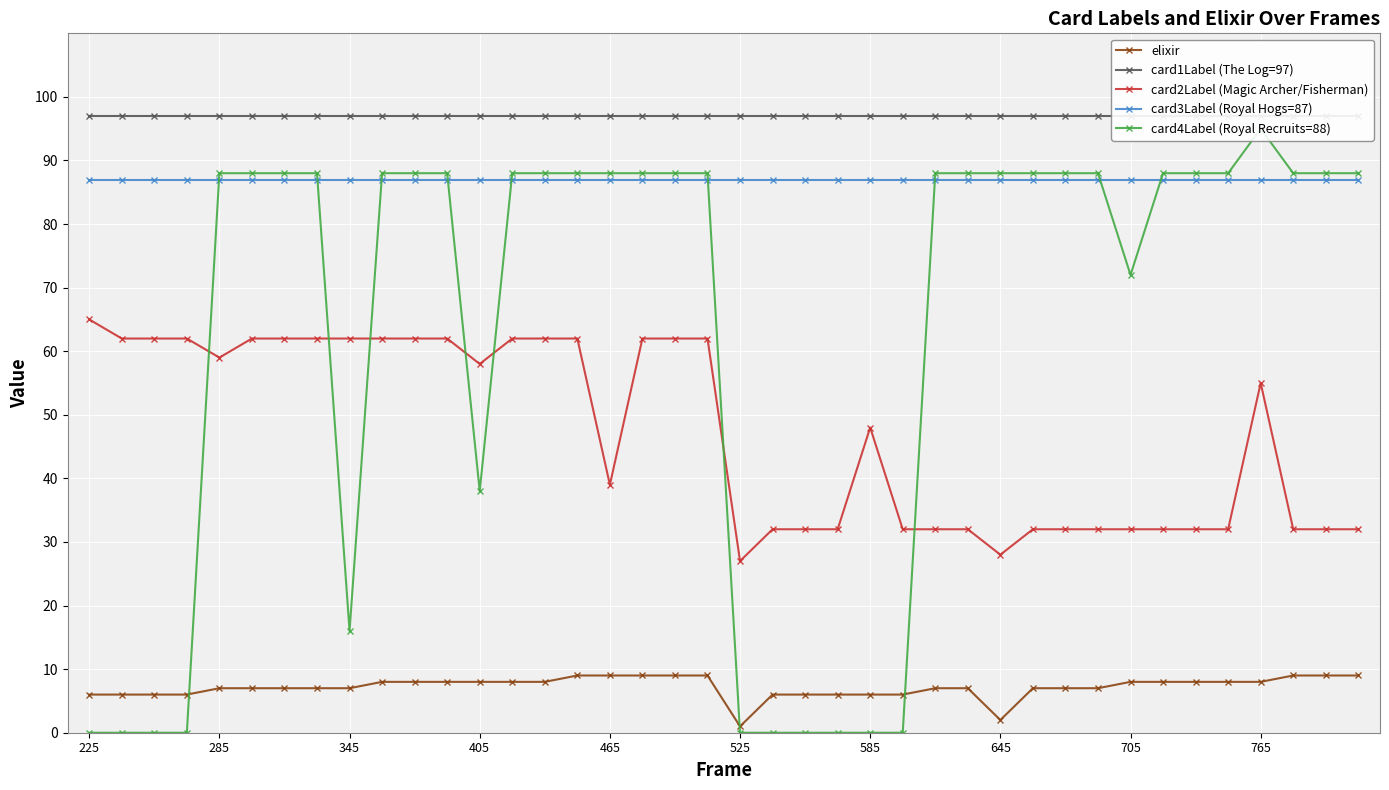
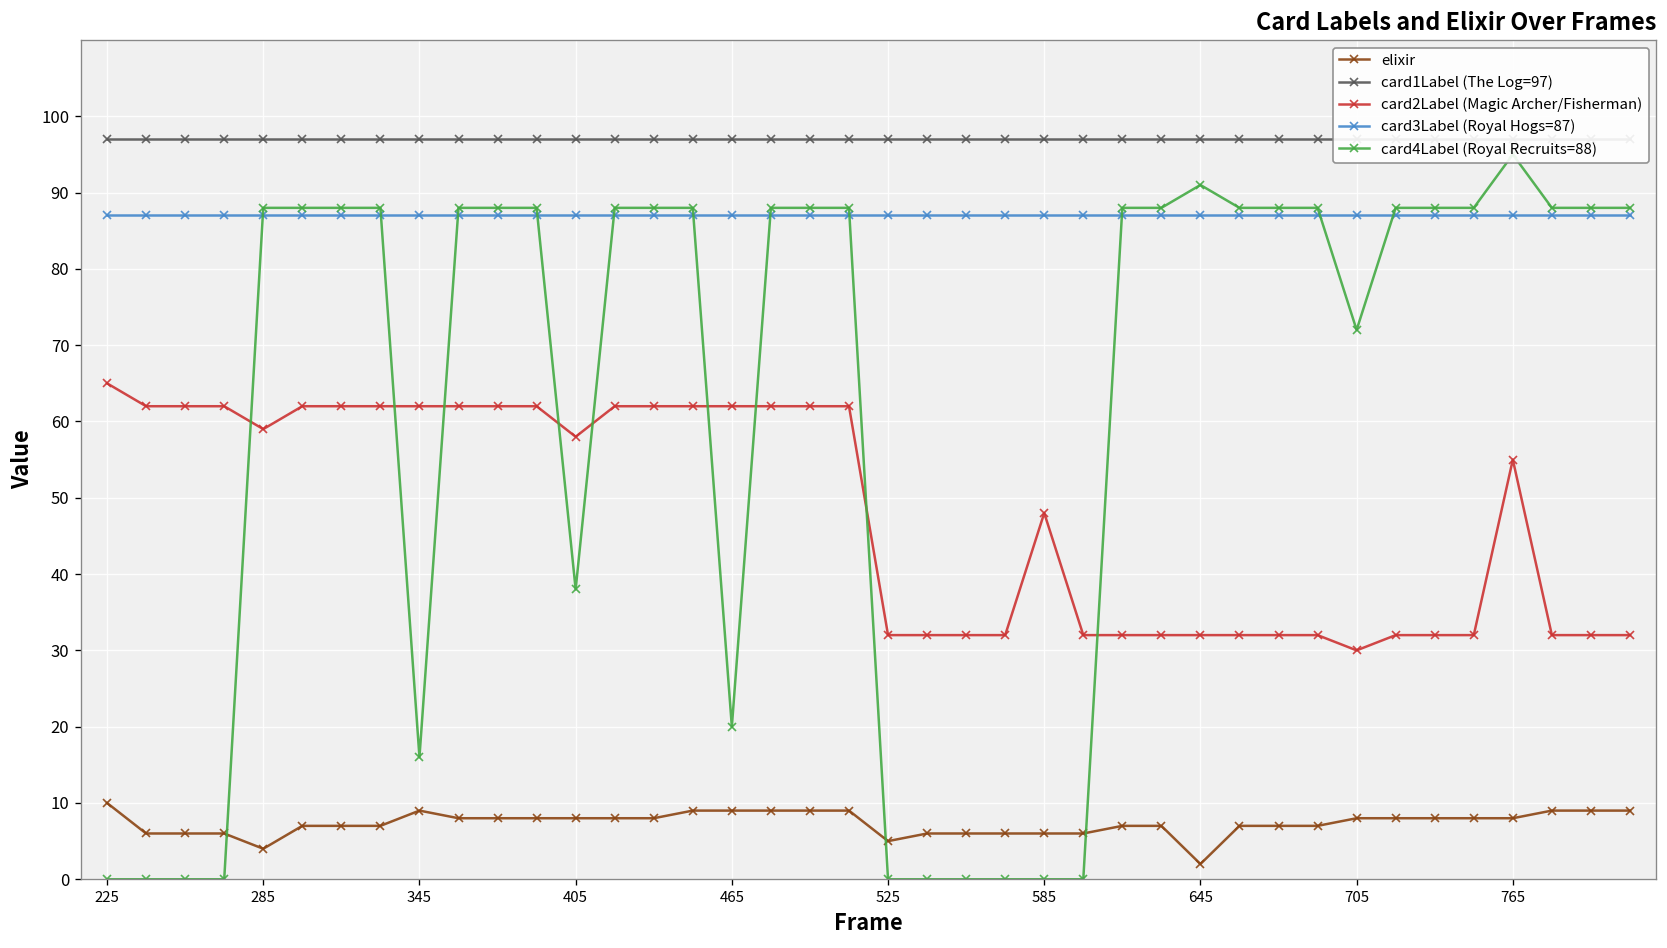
  {
    "elixir": {
-     "225": 6,
-     "285": 7,
-     "345": 7,
+     "225": 10,
+     "285": 4,
+     "345": 9,
      "405": 8,
      "465": 9,
-     "525": 1,
+     "525": 5,
      "585": 6,
      "645": 2,
      "705": 8,
      "765": 8
    },
    "card1Label (The Log=97)": {
      "225": 97,
      "285": 97,
      "345": 97,
      "405": 97,
      "465": 97,
      "525": 97,
      "585": 97,
      "645": 97
    },
    "card2Label (Magic Archer/Fisherman)": {
      "225": 65,
      "285": 59,
      "345": 62,
      "405": 58,
-     "465": 39,
-     "525": 27,
+     "465": 62,
+     "525": 32,
      "585": 48,
-     "645": 28,
-     "705": 32,
+     "645": 32,
+     "705": 30,
      "765": 55
    },
    "card3Label (Royal Hogs=87)": {
      "225": 87,
      "285": 87,
      "345": 87,
      "405": 87,
      "465": 87,
      "525": 87,
      "585": 87,
      "645": 87,
      "705": 87,
      "765": 87
    },
    "card4Label (Royal Recruits=88)": {
      "225": 0,
      "285": 88,
      "345": 16,
      "405": 38,
-     "465": 88,
+     "465": 20,
      "525": 0,
      "585": 0,
-     "645": 88,
+     "645": 91,
      "705": 72
    }
  }
